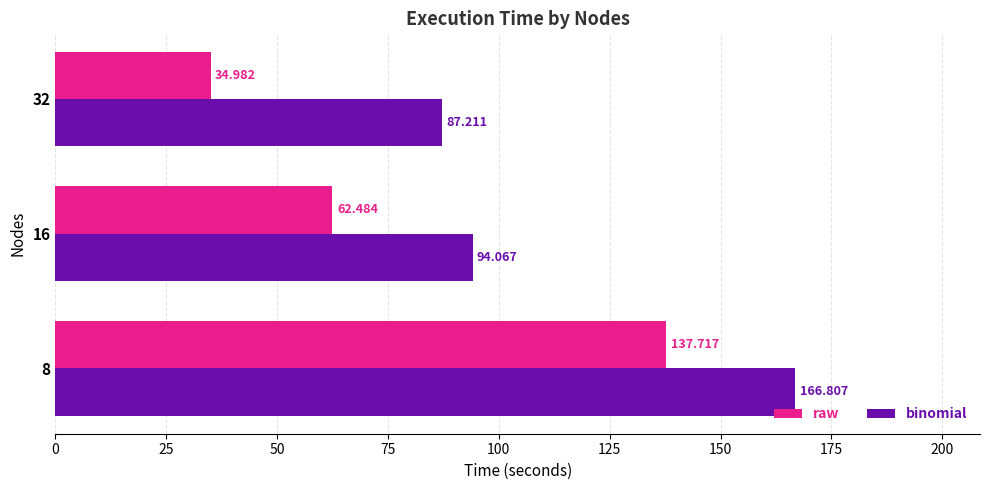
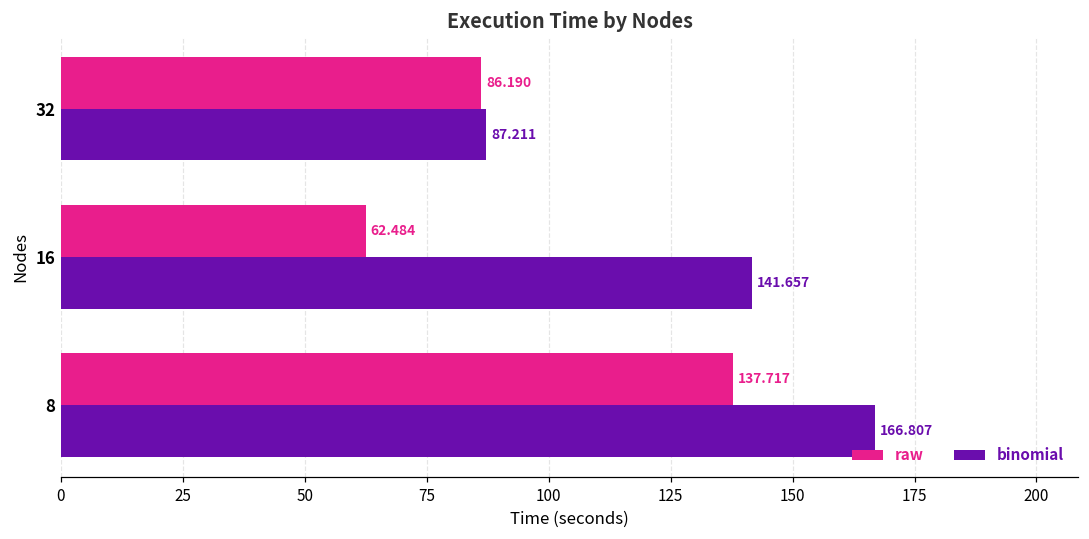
  {
    "raw": {
-     "32": 34.982,
+     "32": 86.190,
      "16": 62.484,
      "8": 137.717
    },
    "binomial": {
      "32": 87.211,
-     "16": 94.067,
+     "16": 141.657,
      "8": 166.807
    }
  }
